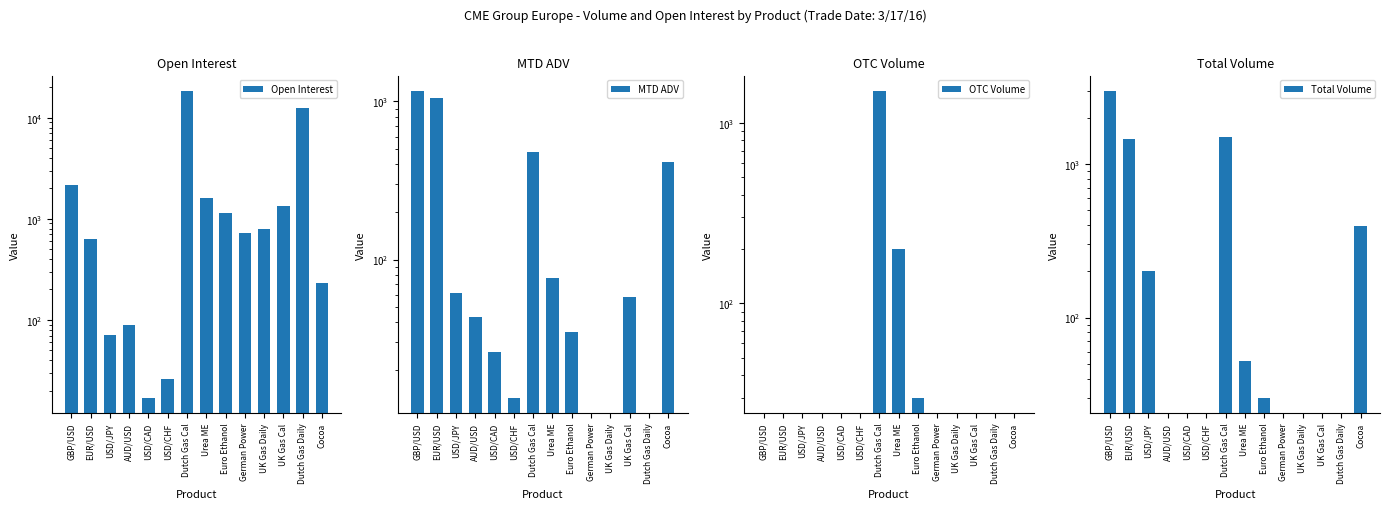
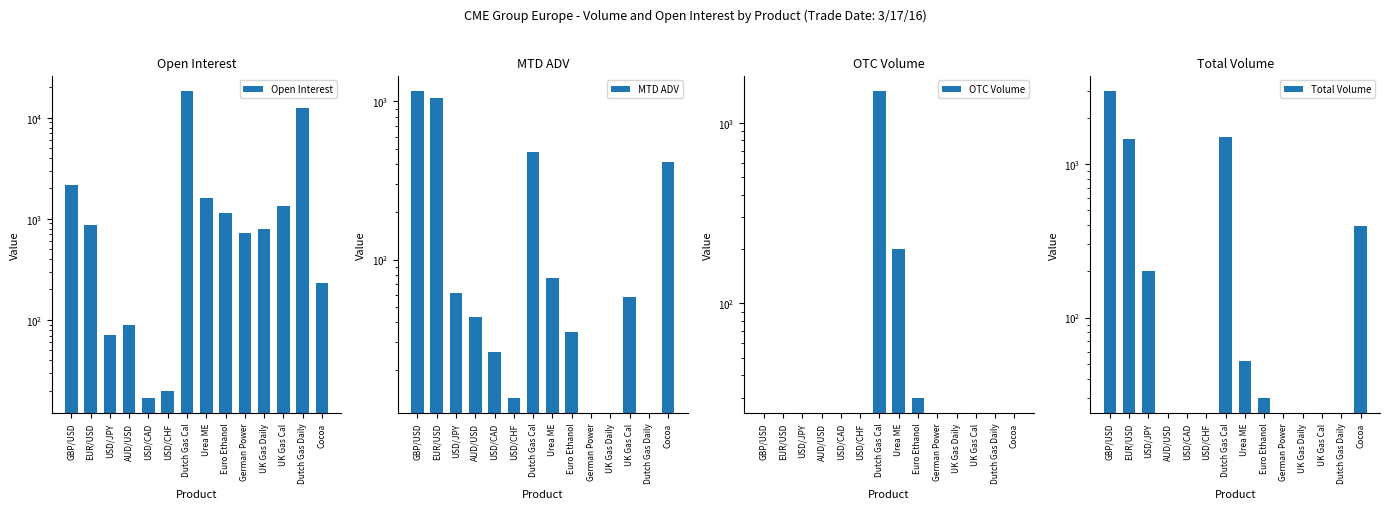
  {
    "Open Interest": {
      "GBP/USD": 2200,
-     "EUR/USD": 600,
+     "EUR/USD": 900,
      "USD/JPY": 70,
      "AUD/USD": 90,
      "USD/CAD": 17,
-     "USD/CHF": 26,
+     "USD/CHF": 20,
      "Dutch Gas Cal": 18000,
      "Urea ME": 1600,
      "Euro Ethanol": 1100,
      "German Power": 700,
      "UK Gas Daily": 800,
      "UK Gas Cal": 1400,
      "Dutch Gas Daily": 12000,
      "Cocoa": 230
    },
    "MTD ADV": {
      "GBP/USD": 1200,
      "EUR/USD": 1000,
      "USD/JPY": 62,
      "AUD/USD": 43,
      "USD/CAD": 26,
      "USD/CHF": 13,
      "Dutch Gas Cal": 480,
      "Urea ME": 80,
      "Euro Ethanol": 35,
      "UK Gas Cal": 58,
      "Cocoa": 420
    },
    "OTC Volume": {
      "Dutch Gas Cal": 1500,
      "Urea ME": 200,
      "Euro Ethanol": 30
    },
    "Total Volume": {
      "GBP/USD": 3000,
      "EUR/USD": 1500,
      "USD/JPY": 200,
      "Dutch Gas Cal": 1500,
      "Urea ME": 52,
      "Euro Ethanol": 30,
      "Cocoa": 400
    }
  }
